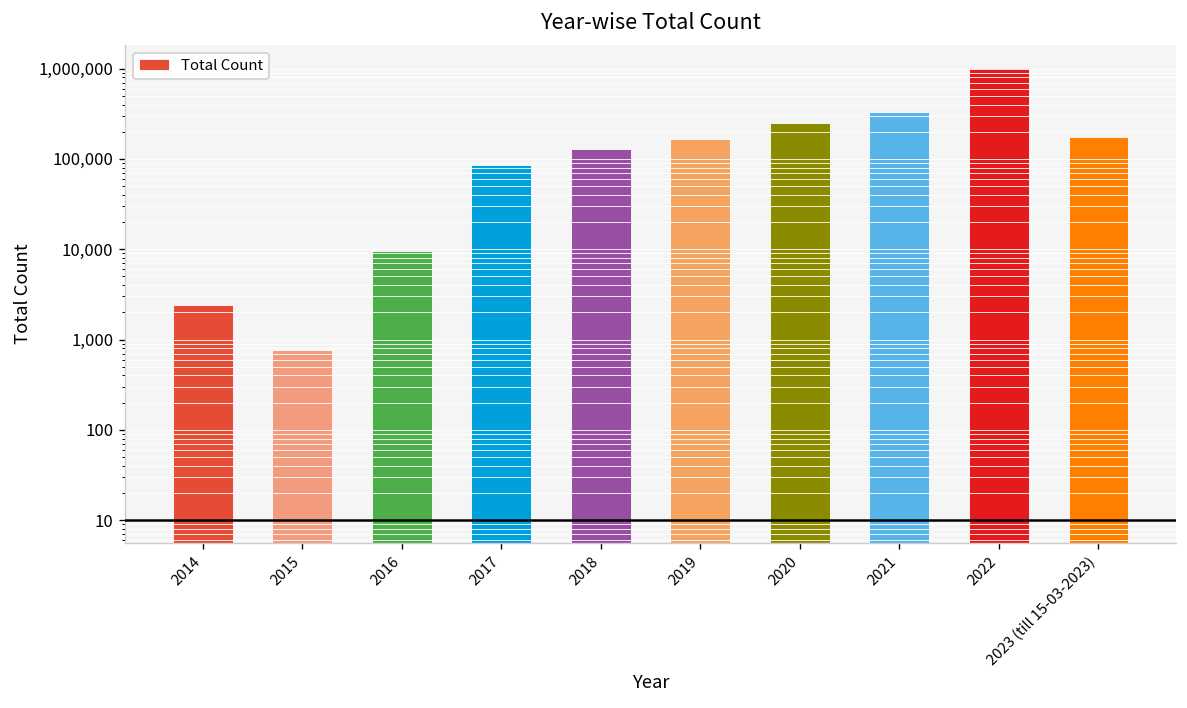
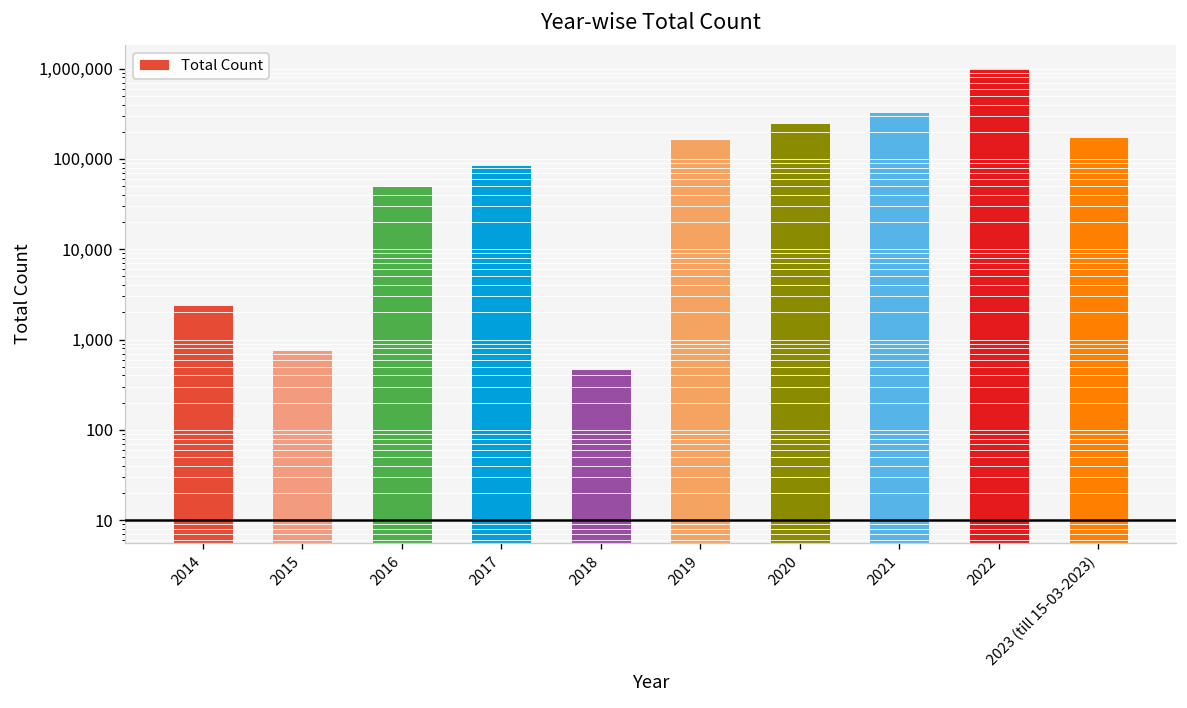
  {
    "2014": "2,400",
    "2015": "800",
-   "2016": "9,000",
+   "2016": "50,000",
    "2017": "90,000",
-   "2018": "130,000",
+   "2018": "500",
    "2019": "170,000",
    "2020": "250,000",
    "2021": "300,000",
    "2022": "1,000,000",
    "2023 (till 15-03-2023)": "170,000"
  }
